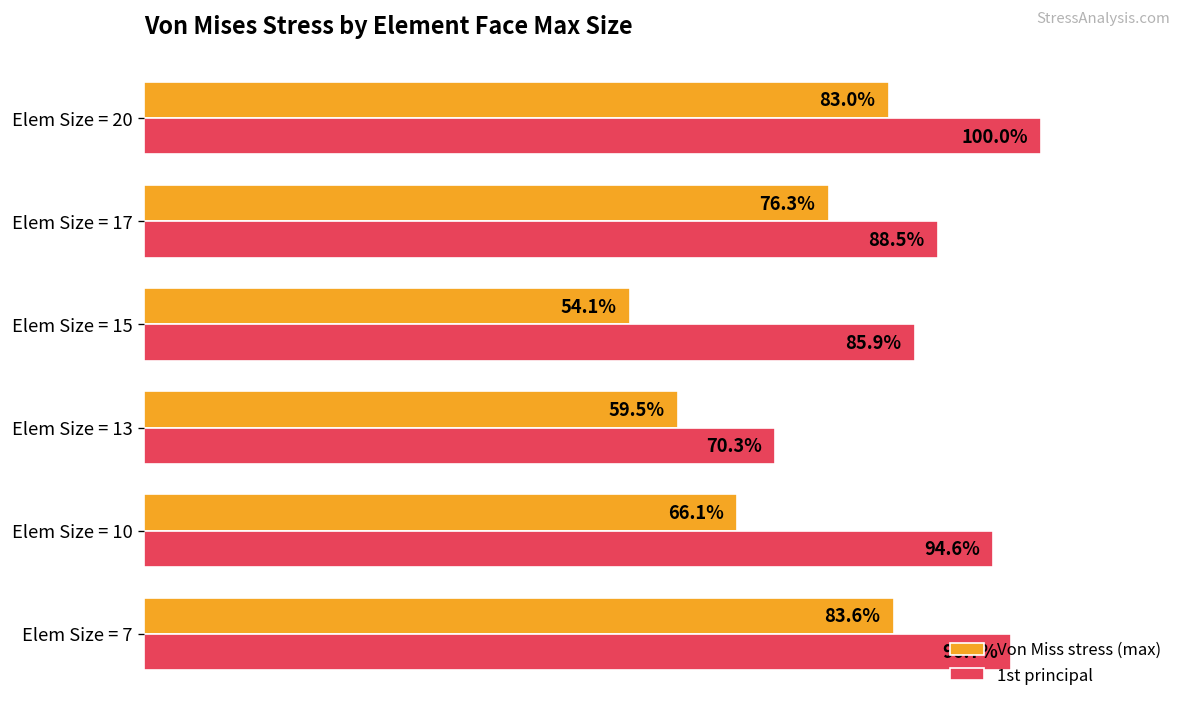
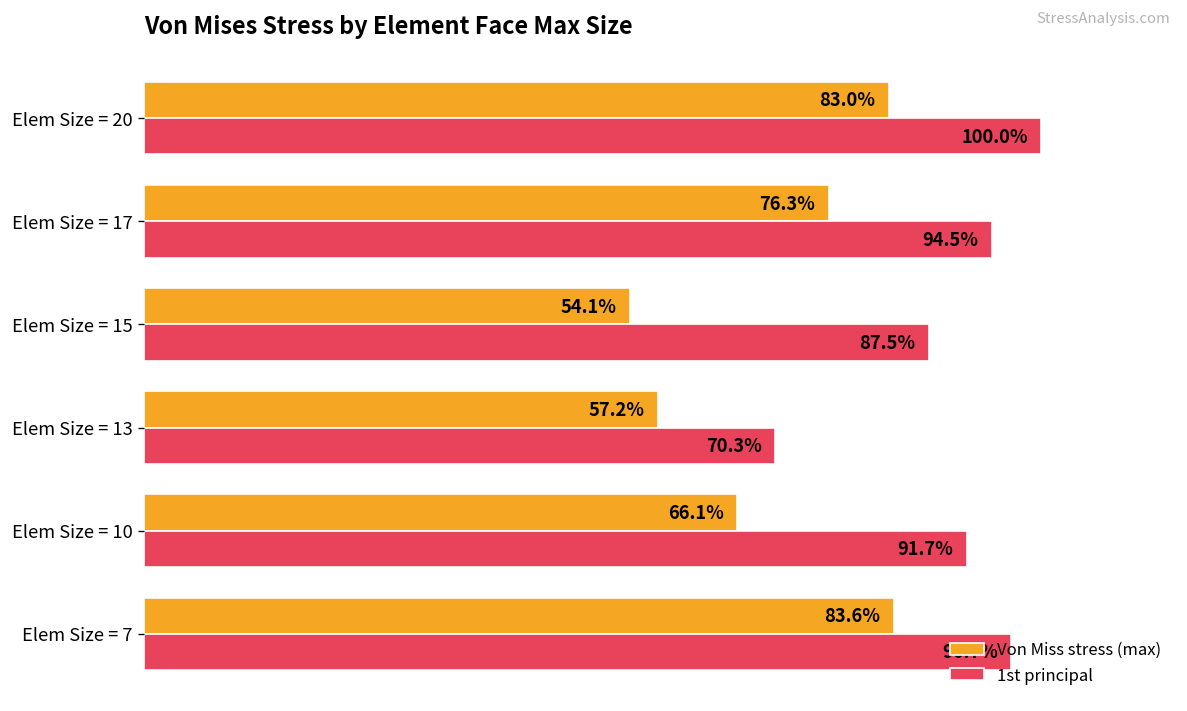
  {
    "Von Miss stress (max)": {
      "Elem Size = 20": "83.0%",
      "Elem Size = 17": "76.3%",
      "Elem Size = 15": "54.1%",
-     "Elem Size = 13": "59.5%",
+     "Elem Size = 13": "57.2%",
      "Elem Size = 10": "66.1%",
      "Elem Size = 7": "83.6%"
    },
    "1st principal": {
      "Elem Size = 20": "100.0%",
-     "Elem Size = 17": "88.5%",
-     "Elem Size = 15": "85.9%",
+     "Elem Size = 17": "94.5%",
+     "Elem Size = 15": "87.5%",
      "Elem Size = 13": "70.3%",
-     "Elem Size = 10": "94.6%",
+     "Elem Size = 10": "91.7%",
      "Elem Size = 7": "96.7%"
    }
  }
